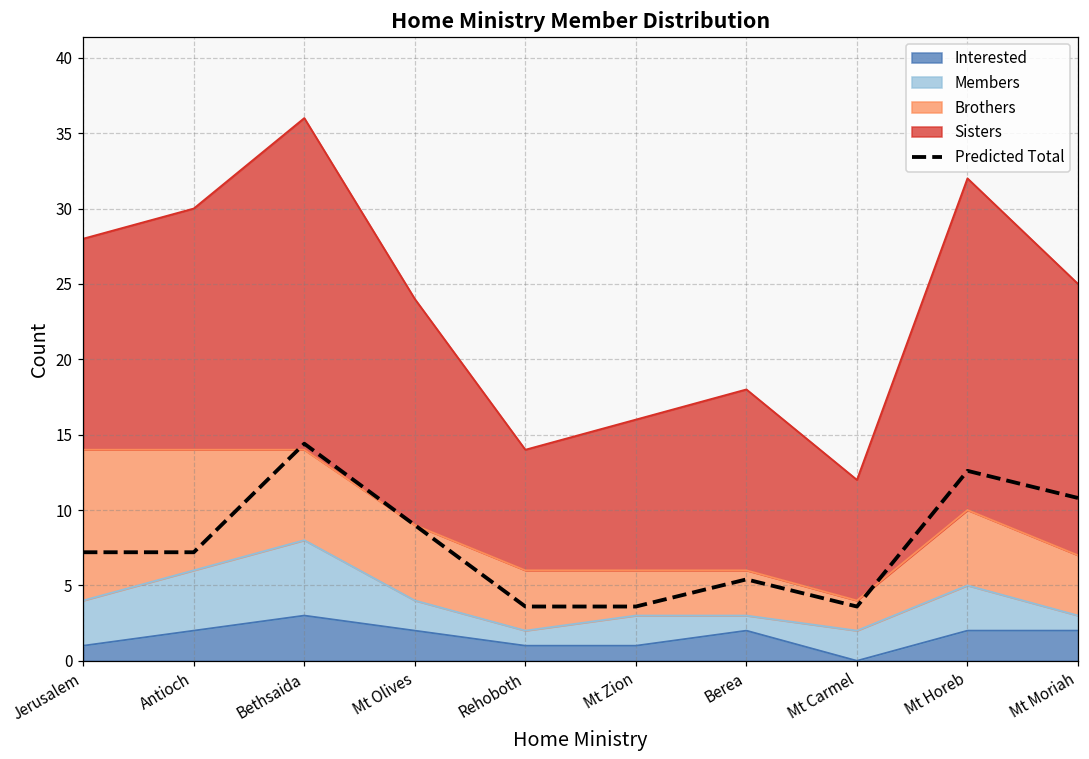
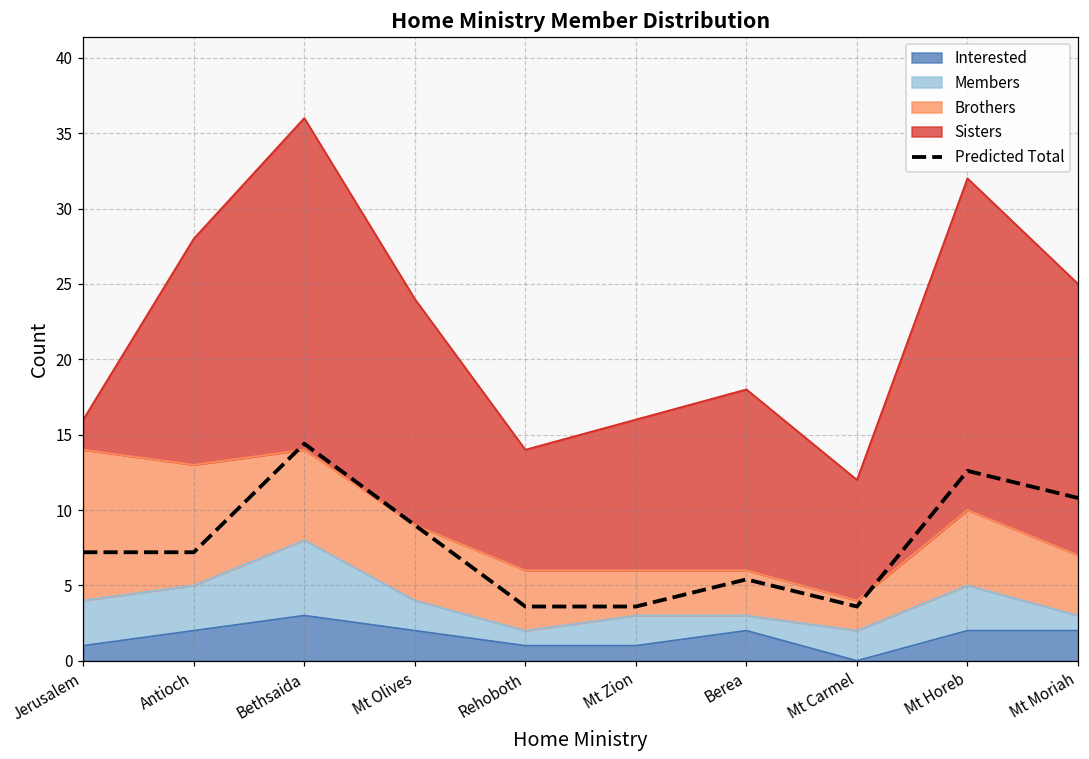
  {
    "Interested": {
      "Jerusalem": 1,
      "Antioch": 2,
      "Bethsaida": 3,
      "Mt Olives": 2,
      "Rehoboth": 1,
      "Mt Zion": 1,
      "Berea": 2,
      "Mt Carmel": 0,
      "Mt Horeb": 2,
      "Mt Moriah": 2
    },
    "Members": {
      "Jerusalem": 4,
-     "Antioch": 4,
+     "Antioch": 3,
      "Bethsaida": 8,
      "Mt Olives": 4,
      "Rehoboth": 2,
      "Mt Zion": 3,
      "Berea": 3,
      "Mt Carmel": 2,
      "Mt Horeb": 5,
      "Mt Moriah": 3
    },
    "Brothers": {
      "Jerusalem": 14,
      "Bethsaida": 14,
      "Rehoboth": 6,
      "Mt Zion": 6,
      "Berea": 6,
      "Mt Carmel": 4,
      "Mt Horeb": 10,
      "Mt Moriah": 7
    },
    "Sisters": {
-     "Jerusalem": 14,
-     "Antioch": 16,
+     "Jerusalem": 2,
+     "Antioch": 15,
      "Bethsaida": 36,
      "Mt Olives": 24,
      "Rehoboth": 14,
      "Mt Zion": 16,
      "Berea": 18,
      "Mt Carmel": 12,
      "Mt Horeb": 32,
      "Mt Moriah": 25
    },
    "Predicted Total": {
      "Jerusalem": 7.2,
      "Antioch": 7.2,
      "Bethsaida": 14.4,
      "Rehoboth": 3.6,
      "Mt Zion": 3.6,
      "Berea": 5.4,
      "Mt Carmel": 3.6,
      "Mt Horeb": 12.6,
      "Mt Moriah": 10.8
    }
  }
